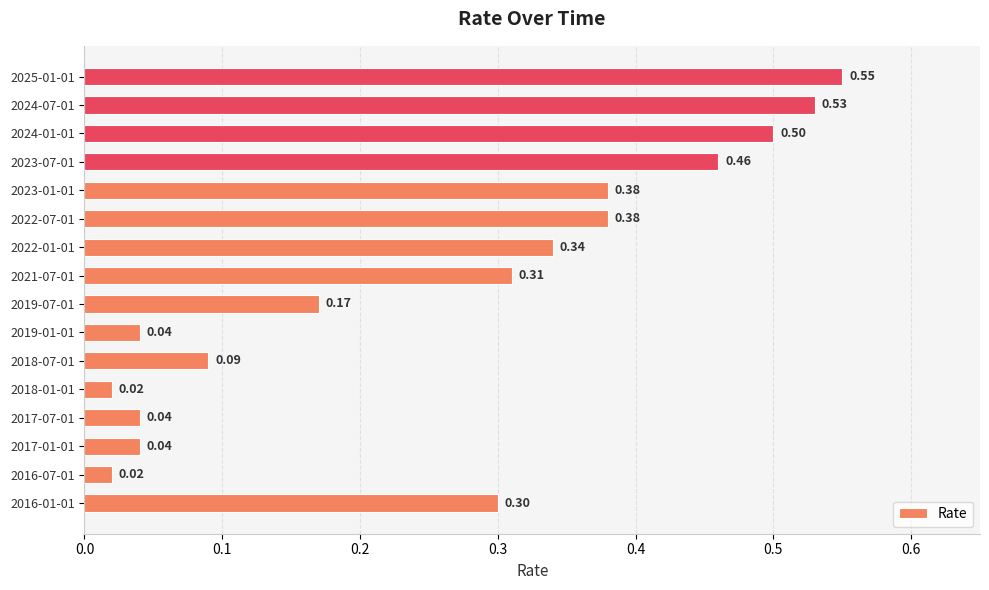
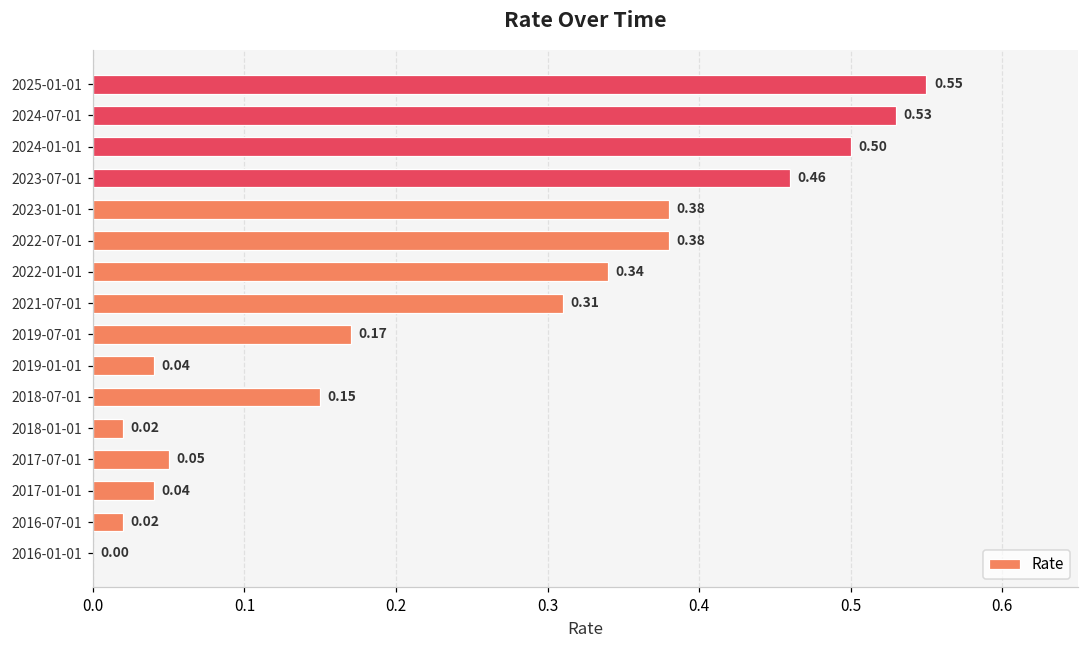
  {
    "2025-01-01": 0.55,
    "2024-07-01": 0.53,
    "2024-01-01": 0.50,
    "2023-07-01": 0.46,
    "2023-01-01": 0.38,
    "2022-07-01": 0.38,
    "2022-01-01": 0.34,
    "2021-07-01": 0.31,
    "2019-07-01": 0.17,
    "2019-01-01": 0.04,
-   "2018-07-01": 0.09,
+   "2018-07-01": 0.15,
    "2018-01-01": 0.02,
-   "2017-07-01": 0.04,
+   "2017-07-01": 0.05,
    "2017-01-01": 0.04,
    "2016-07-01": 0.02,
-   "2016-01-01": 0.30
+   "2016-01-01": 0.00
  }
